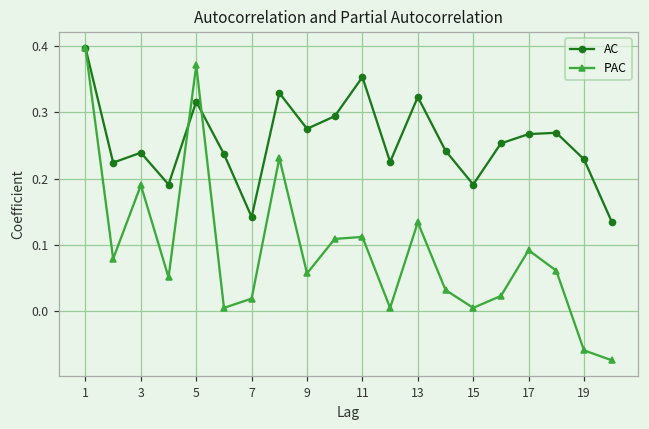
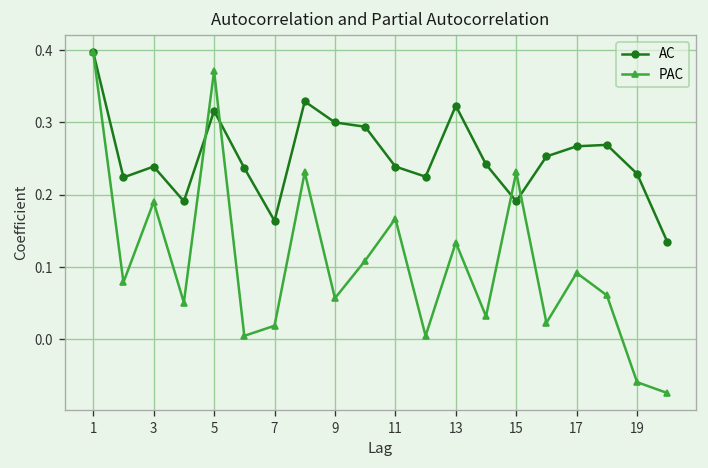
  {
    "AC": {
      "3": 0.24,
      "5": 0.32,
-     "7": 0.14,
-     "9": 0.28,
-     "11": 0.35,
+     "7": 0.16,
+     "9": 0.30,
+     "11": 0.24,
      "13": 0.32,
      "15": 0.19,
      "17": 0.27,
      "19": 0.23
    },
    "PAC": {
      "3": 0.19,
      "5": 0.37,
      "7": 0.02,
      "9": 0.06,
-     "11": 0.11,
+     "11": 0.17,
      "13": 0.13,
-     "15": 0.01,
+     "15": 0.23,
      "17": 0.09,
      "19": -0.06
    }
  }
